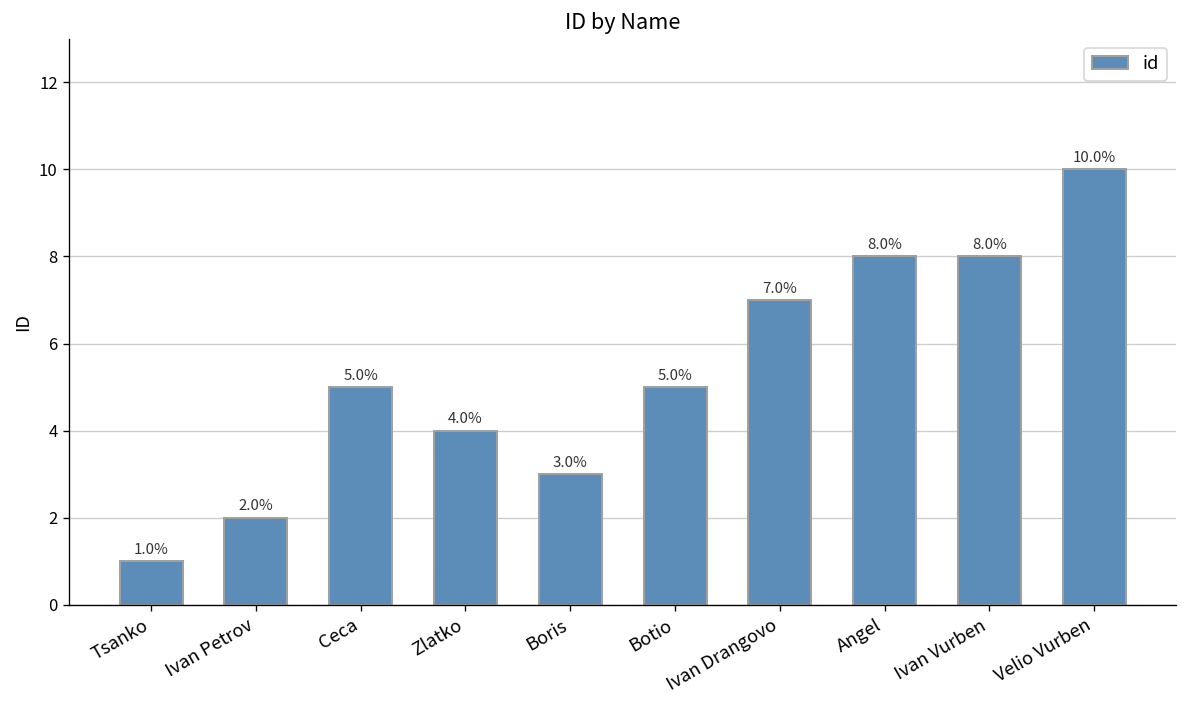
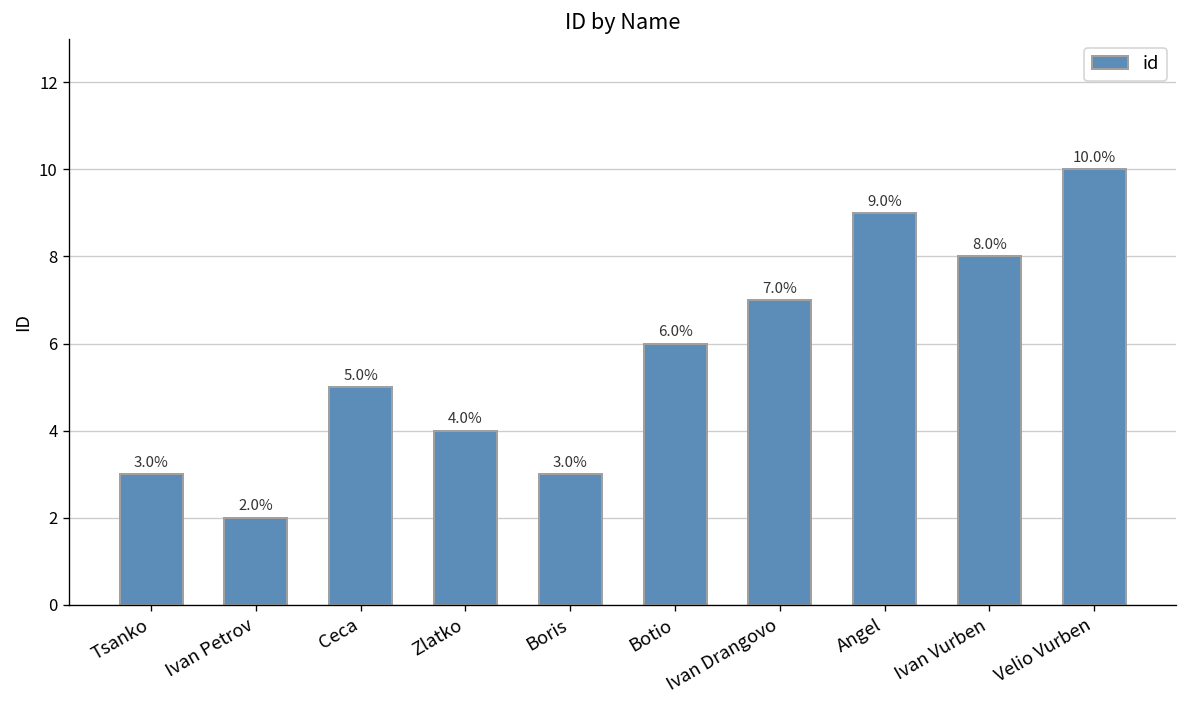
  {
-   "Tsanko": "1.0%",
+   "Tsanko": "3.0%",
    "Ivan Petrov": "2.0%",
    "Ceca": "5.0%",
    "Zlatko": "4.0%",
    "Boris": "3.0%",
-   "Botio": "5.0%",
+   "Botio": "6.0%",
    "Ivan Drangovo": "7.0%",
-   "Angel": "8.0%",
+   "Angel": "9.0%",
    "Ivan Vurben": "8.0%",
    "Velio Vurben": "10.0%"
  }
